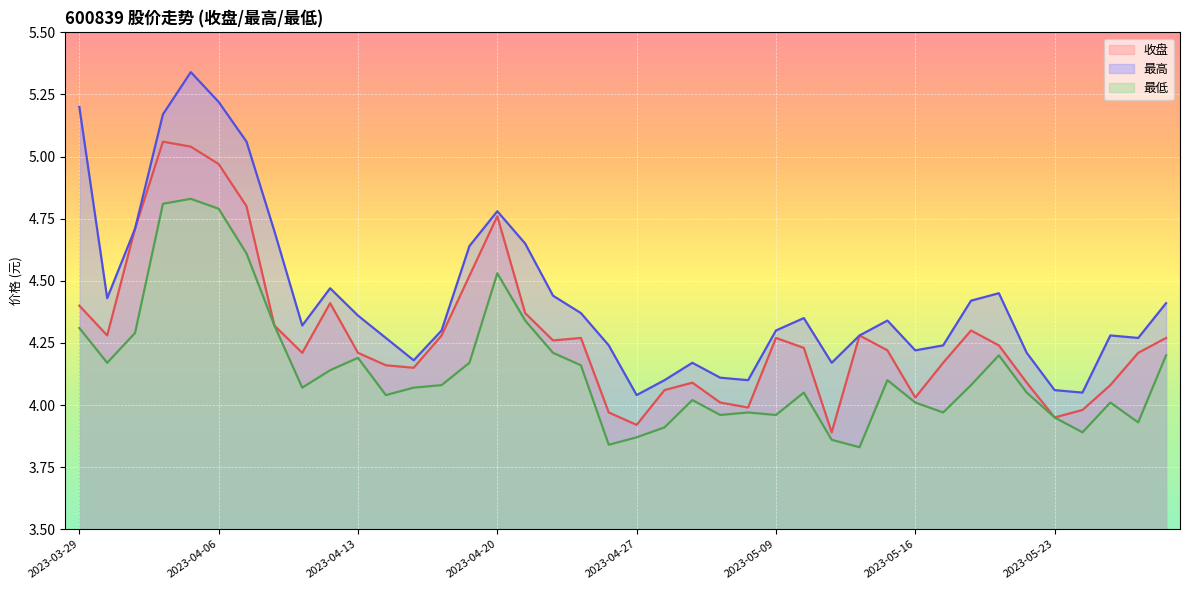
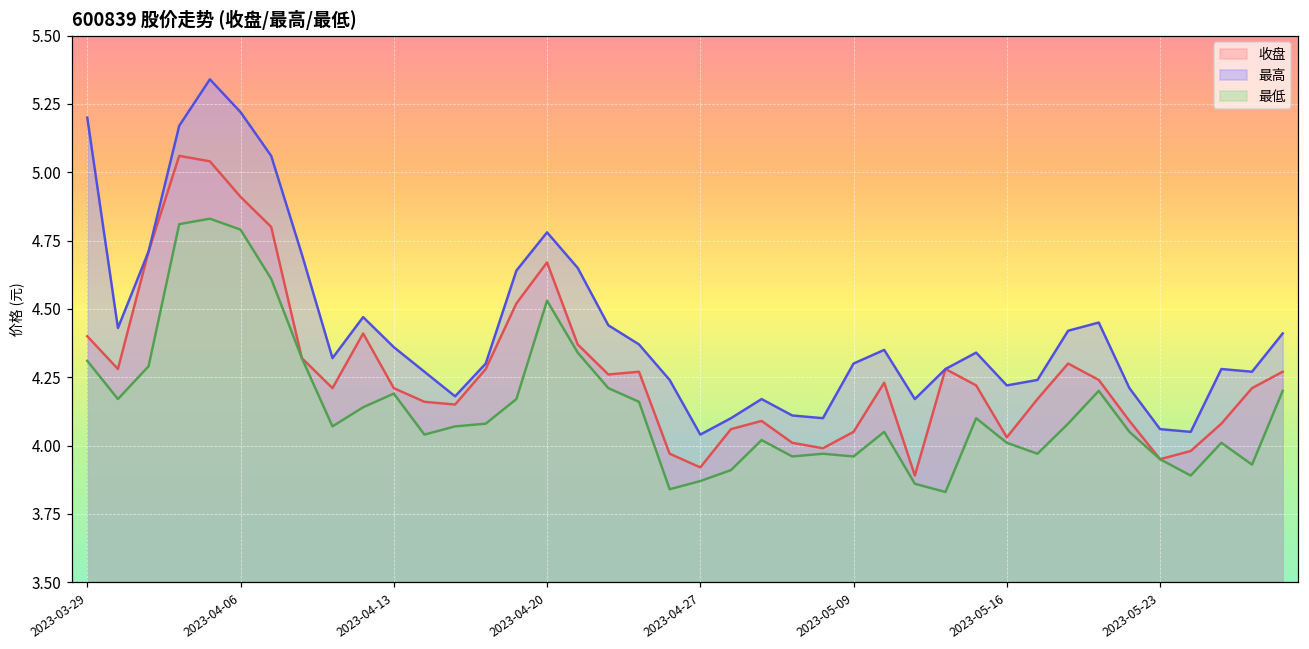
  {
    "收盘": {
      "2023-03-29": 4.40,
-     "2023-04-06": 4.97,
+     "2023-04-06": 4.91,
      "2023-04-13": 4.21,
-     "2023-04-20": 4.76,
+     "2023-04-20": 4.67,
      "2023-04-27": 3.92,
-     "2023-05-09": 4.27,
+     "2023-05-09": 4.05,
      "2023-05-16": 4.03
    },
    "最高": {
      "2023-03-29": 5.20,
      "2023-04-06": 5.22,
      "2023-04-13": 4.36,
      "2023-04-20": 4.78,
      "2023-04-27": 4.04,
      "2023-05-09": 4.30,
      "2023-05-16": 4.22,
      "2023-05-23": 4.06
    },
    "最低": {
      "2023-03-29": 4.31,
      "2023-04-06": 4.79,
      "2023-04-13": 4.19,
      "2023-04-20": 4.53,
      "2023-04-27": 3.87,
      "2023-05-09": 3.96,
      "2023-05-16": 4.01
    }
  }
